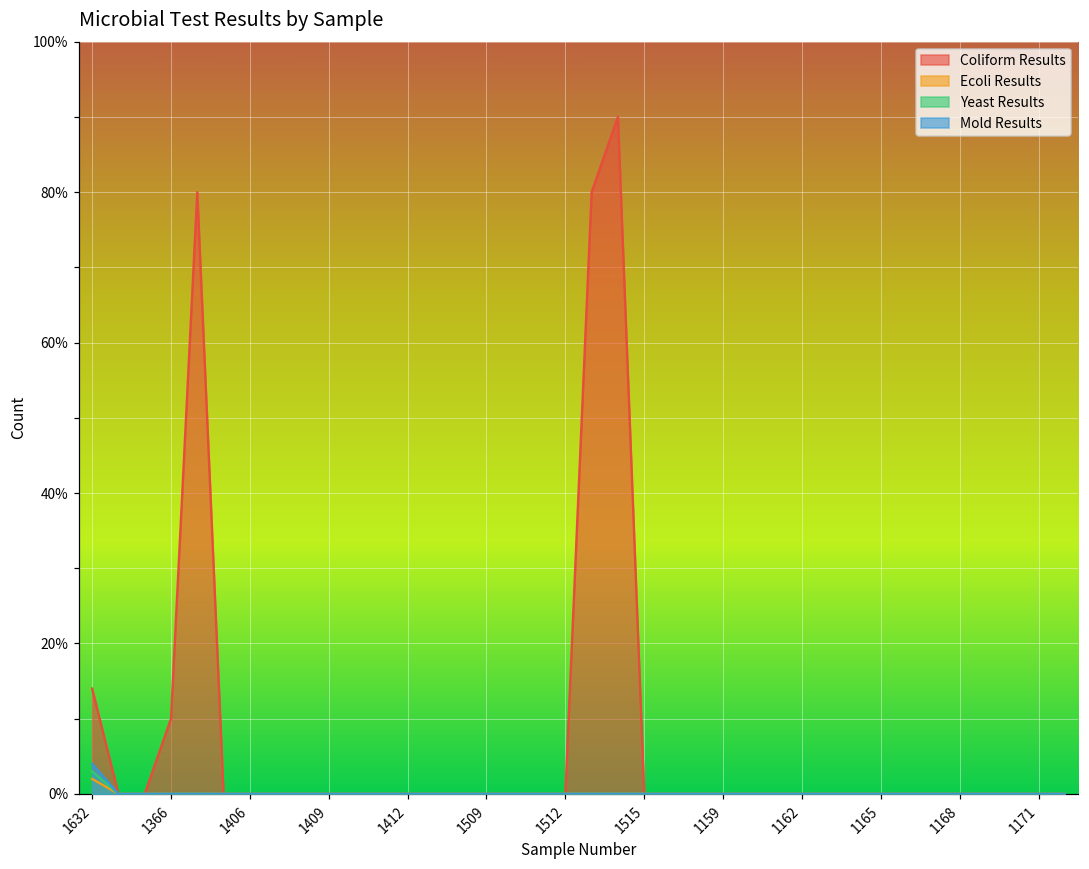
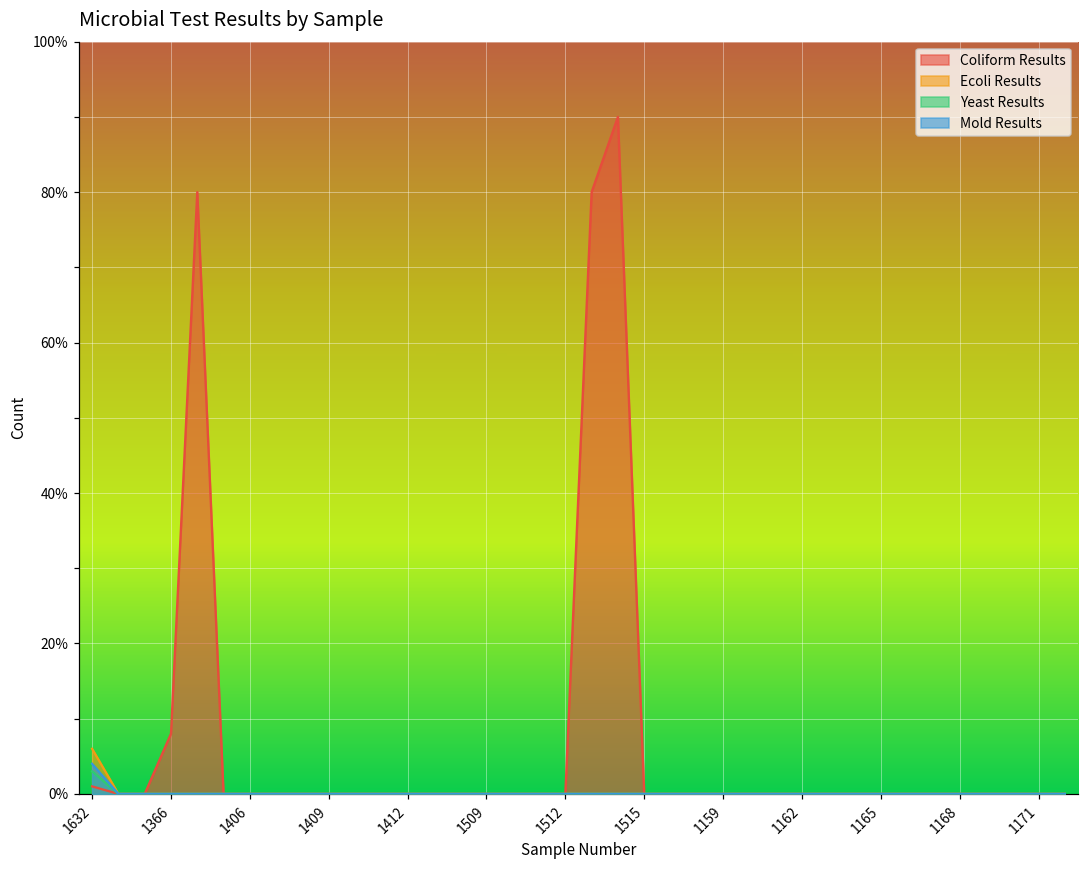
  {
    "Coliform Results": {
-     "1632": "14%",
-     "1366": "10%"
+     "1632": "1%",
+     "1366": "8%"
    },
    "Ecoli Results": {
-     "1632": "2%"
+     "1632": "6%"
    },
    "Yeast Results": {
      "1632": "3%"
    },
    "Mold Results": {
      "1632": "4%"
    }
  }
